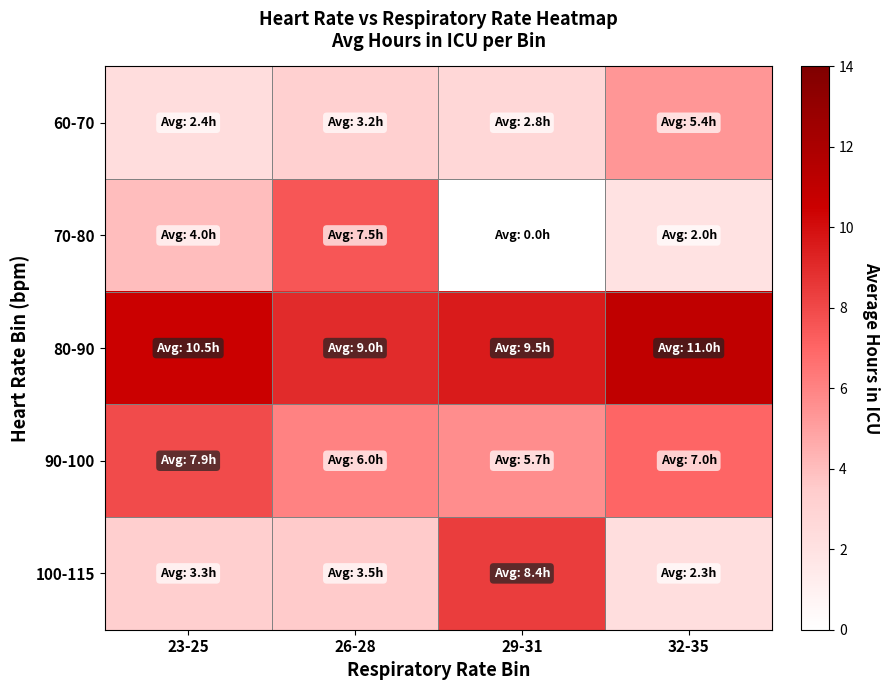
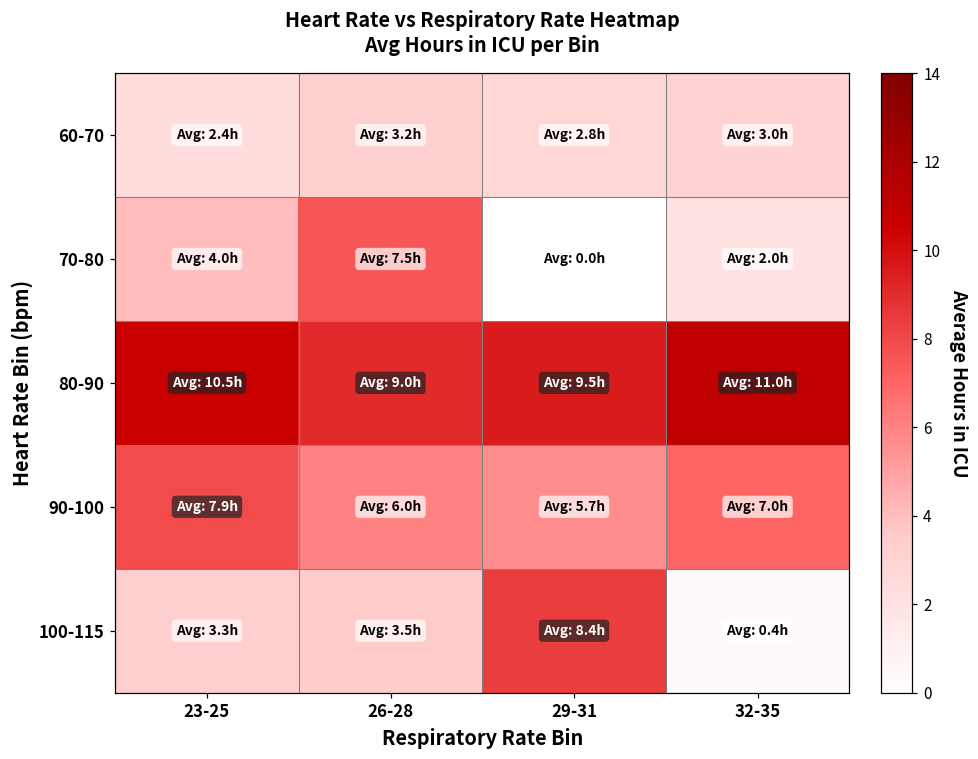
  {
    "60-70": {
-     "32-35": "5.4h"
+     "32-35": "3.0h"
    },
    "100-115": {
-     "32-35": "2.3h"
+     "32-35": "0.4h"
    }
  }
